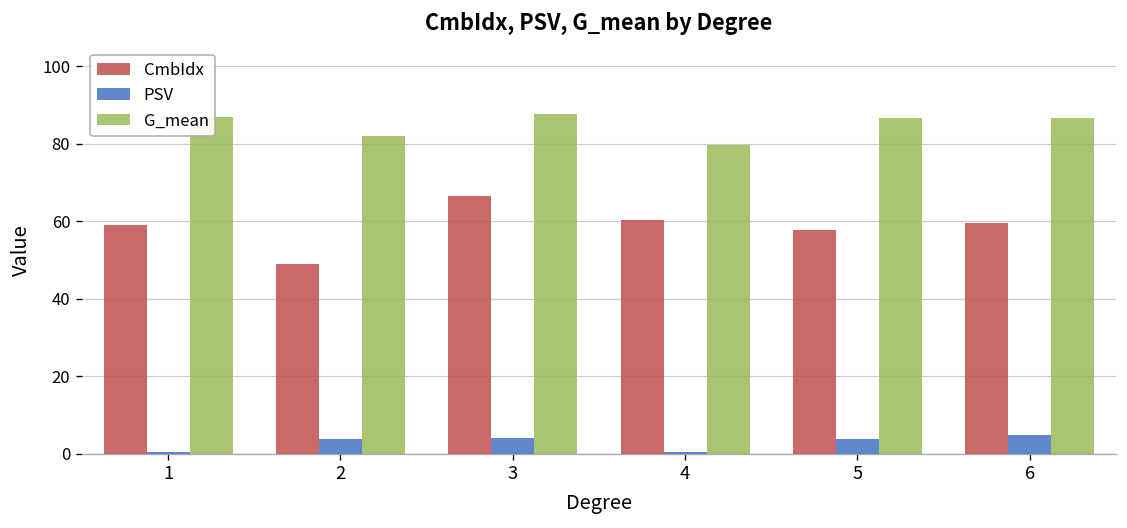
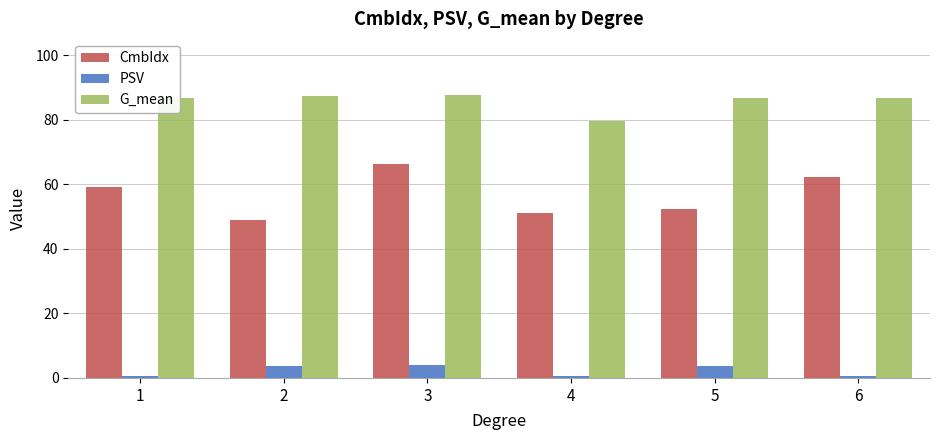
  {
    "CmbIdx": {
      "1": 59,
      "2": 49,
      "3": 66,
-     "4": 60,
-     "5": 58,
-     "6": 60
+     "4": 51,
+     "5": 52,
+     "6": 62
    },
    "PSV": {
      "2": 4,
      "3": 4,
      "5": 4,
-     "6": 5
+     "6": 0
    },
    "G_mean": {
-     "2": 82,
+     "2": 87,
      "3": 88,
      "4": 80,
      "5": 87,
      "6": 87
    }
  }
